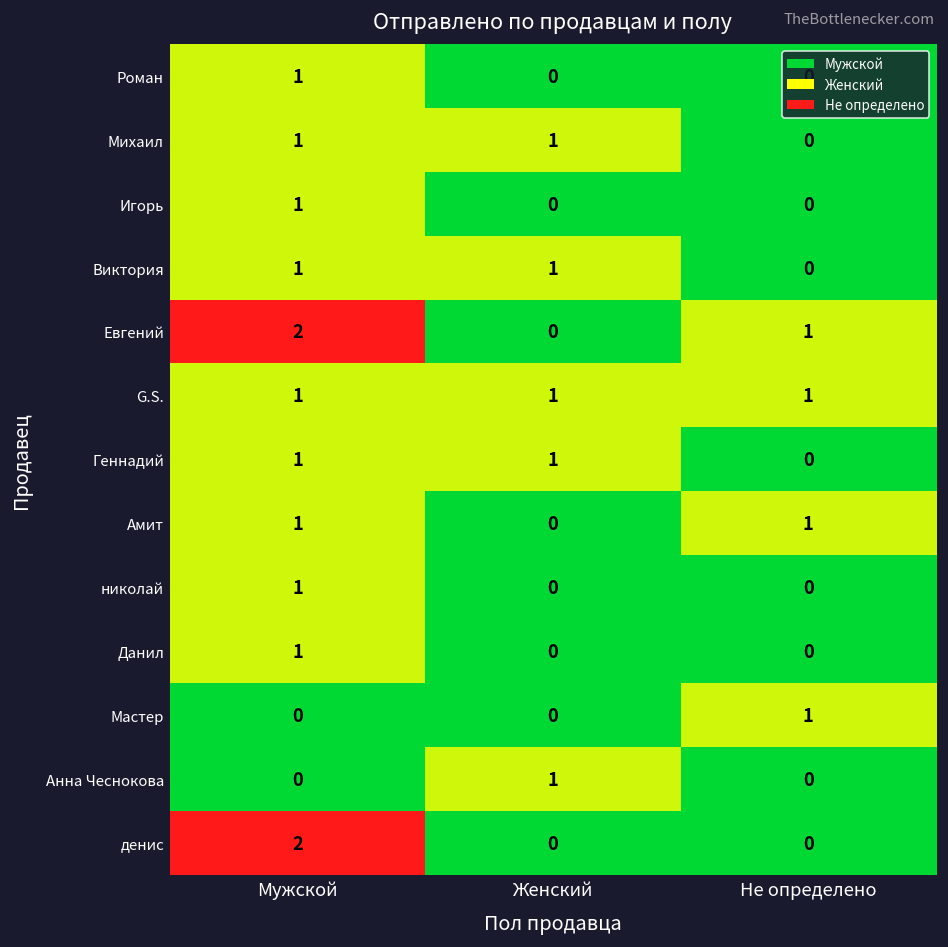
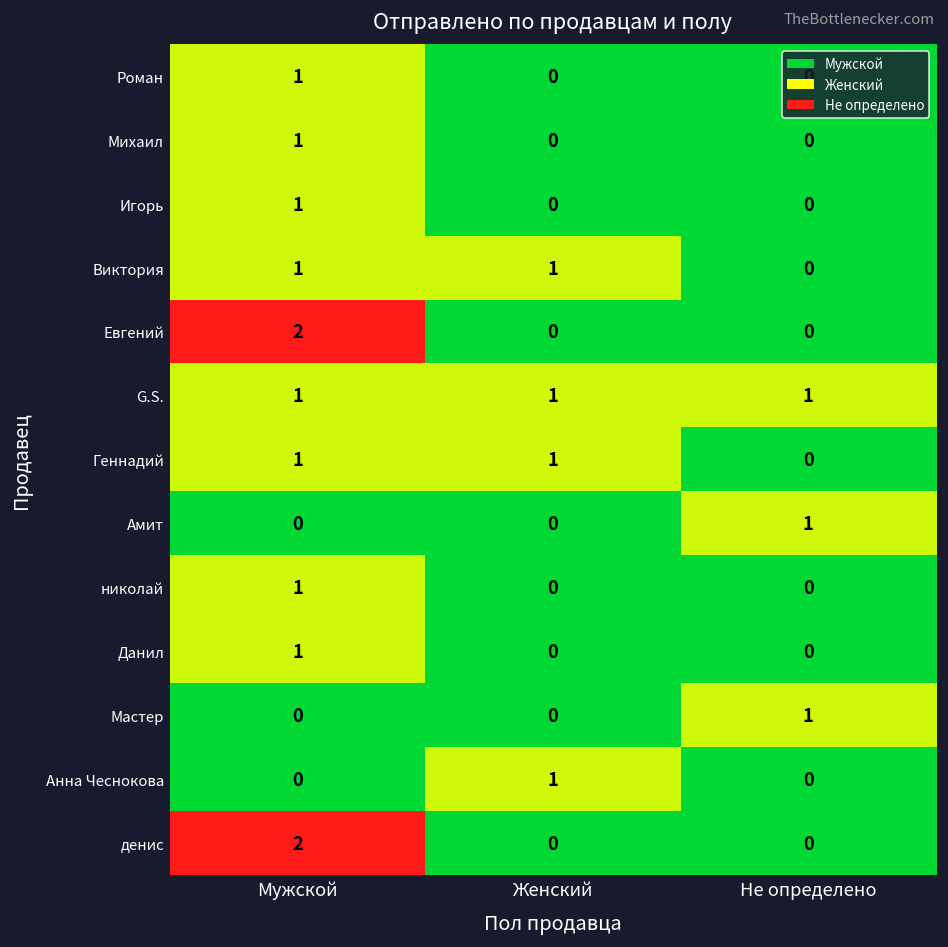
  {
    "Роман": {
      "Мужской": 1,
      "Женский": 0
    },
    "Михаил": {
      "Мужской": 1,
-     "Женский": 1,
+     "Женский": 0,
      "Не определено": 0
    },
    "Игорь": {
      "Мужской": 1,
      "Женский": 0,
      "Не определено": 0
    },
    "Виктория": {
      "Мужской": 1,
      "Женский": 1,
      "Не определено": 0
    },
    "Евгений": {
      "Мужской": 2,
      "Женский": 0,
-     "Не определено": 1
+     "Не определено": 0
    },
    "G.S.": {
      "Мужской": 1,
      "Женский": 1,
      "Не определено": 1
    },
    "Геннадий": {
      "Мужской": 1,
      "Женский": 1,
      "Не определено": 0
    },
    "Амит": {
-     "Мужской": 1,
+     "Мужской": 0,
      "Женский": 0,
      "Не определено": 1
    },
    "николай": {
      "Мужской": 1,
      "Женский": 0,
      "Не определено": 0
    },
    "Данил": {
      "Мужской": 1,
      "Женский": 0,
      "Не определено": 0
    },
    "Мастер": {
      "Мужской": 0,
      "Женский": 0,
      "Не определено": 1
    },
    "Анна Чеснокова": {
      "Мужской": 0,
      "Женский": 1,
      "Не определено": 0
    },
    "денис": {
      "Мужской": 2,
      "Женский": 0,
      "Не определено": 0
    }
  }
